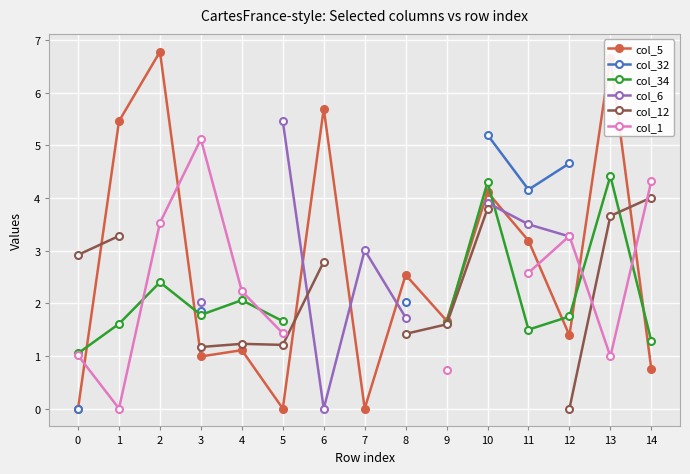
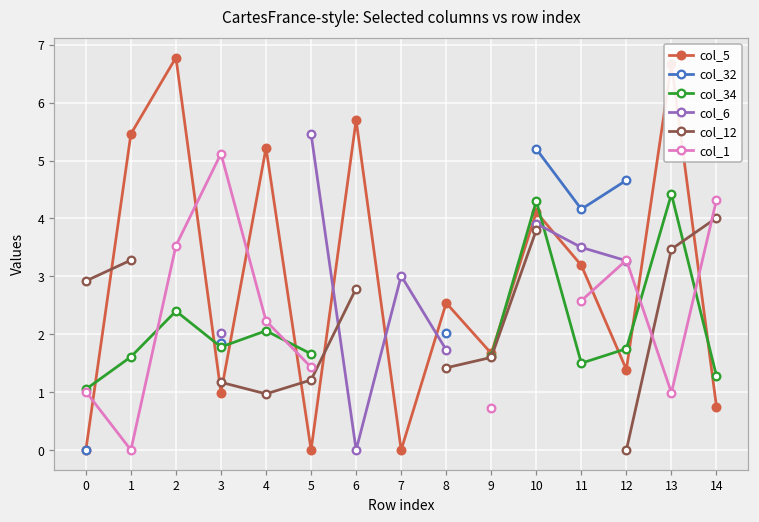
  {
    "col_5": {
      "1": 5.5,
      "2": 6.8,
      "3": 1.0,
-     "4": 1.1,
+     "4": 5.2,
      "5": 0.0,
      "6": 5.7,
      "7": 0.0,
      "8": 2.5,
      "9": 1.7,
      "10": 4.1,
      "11": 3.2,
      "12": 1.4,
      "14": 0.8
    },
    "col_32": {
      "3": 1.9,
      "8": 2.0,
      "10": 5.2,
      "11": 4.2,
      "12": 4.7
    },
    "col_34": {
      "1": 1.6,
      "2": 2.4,
      "3": 1.8,
      "4": 2.1,
      "5": 1.7,
      "10": 4.3,
      "11": 1.5,
      "12": 1.8,
      "13": 4.4,
      "14": 1.3
    },
    "col_6": {
      "3": 2.0,
      "5": 5.5,
      "6": 0.0,
      "7": 3.0,
      "8": 1.7,
      "10": 3.9,
      "11": 3.5
    },
    "col_12": {
      "0": 2.9,
      "1": 3.3,
      "3": 1.2,
-     "4": 1.2,
+     "4": 1.0,
      "5": 1.2,
      "6": 2.8,
      "8": 1.4,
      "10": 3.8,
      "12": 0.0,
-     "13": 3.7,
+     "13": 3.5,
      "14": 4.0
    },
    "col_1": {
      "1": 0.0,
      "2": 3.5,
      "3": 5.1,
      "4": 2.2,
      "5": 1.4,
      "9": 0.7,
      "11": 2.6,
      "13": 1.0,
      "14": 4.3
    }
  }
